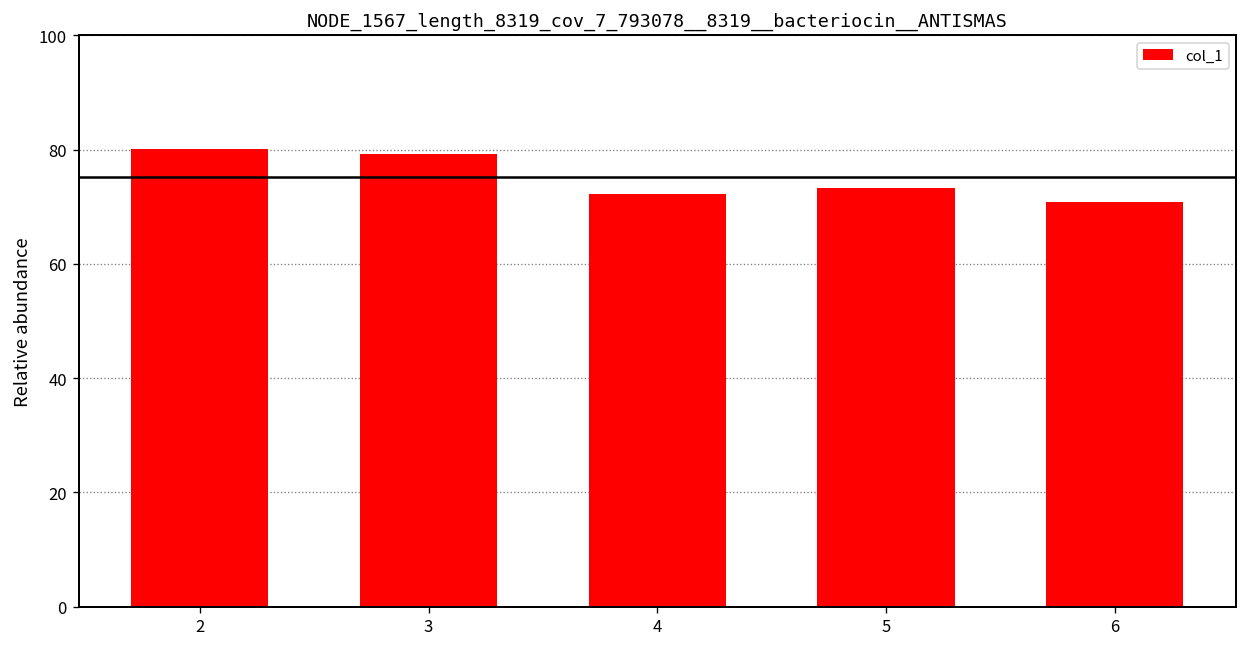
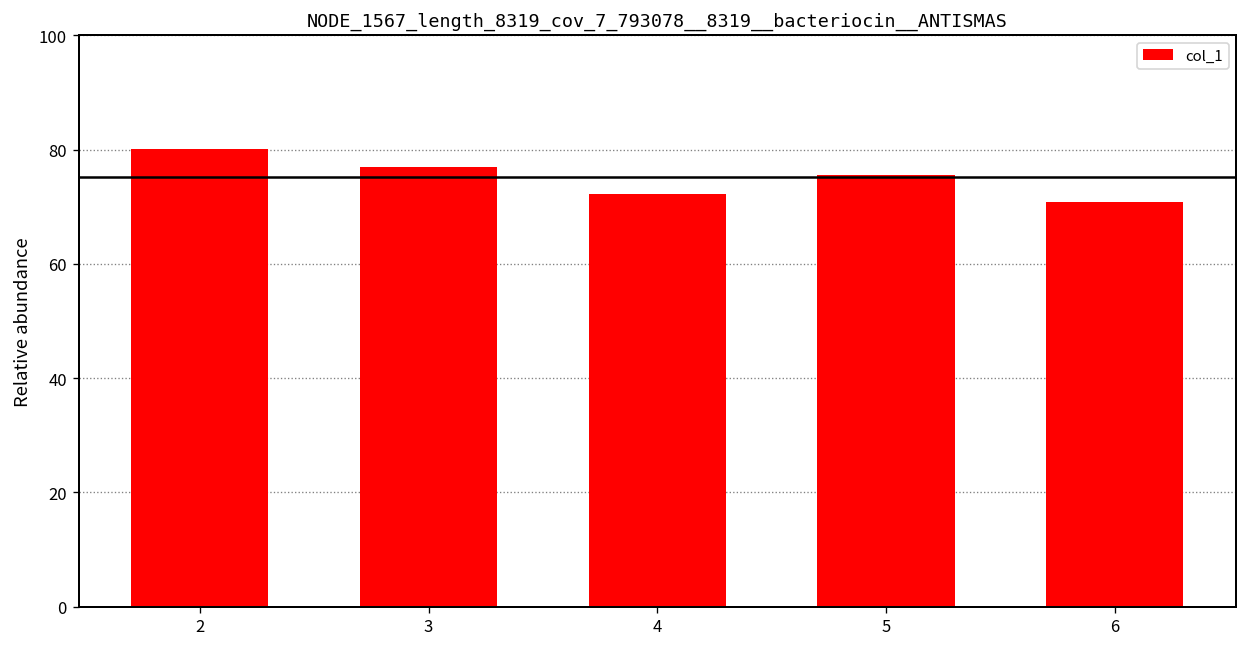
  {
    "2": 80,
-   "3": 79,
+   "3": 77,
    "4": 72,
-   "5": 73,
+   "5": 76,
    "6": 71
  }
